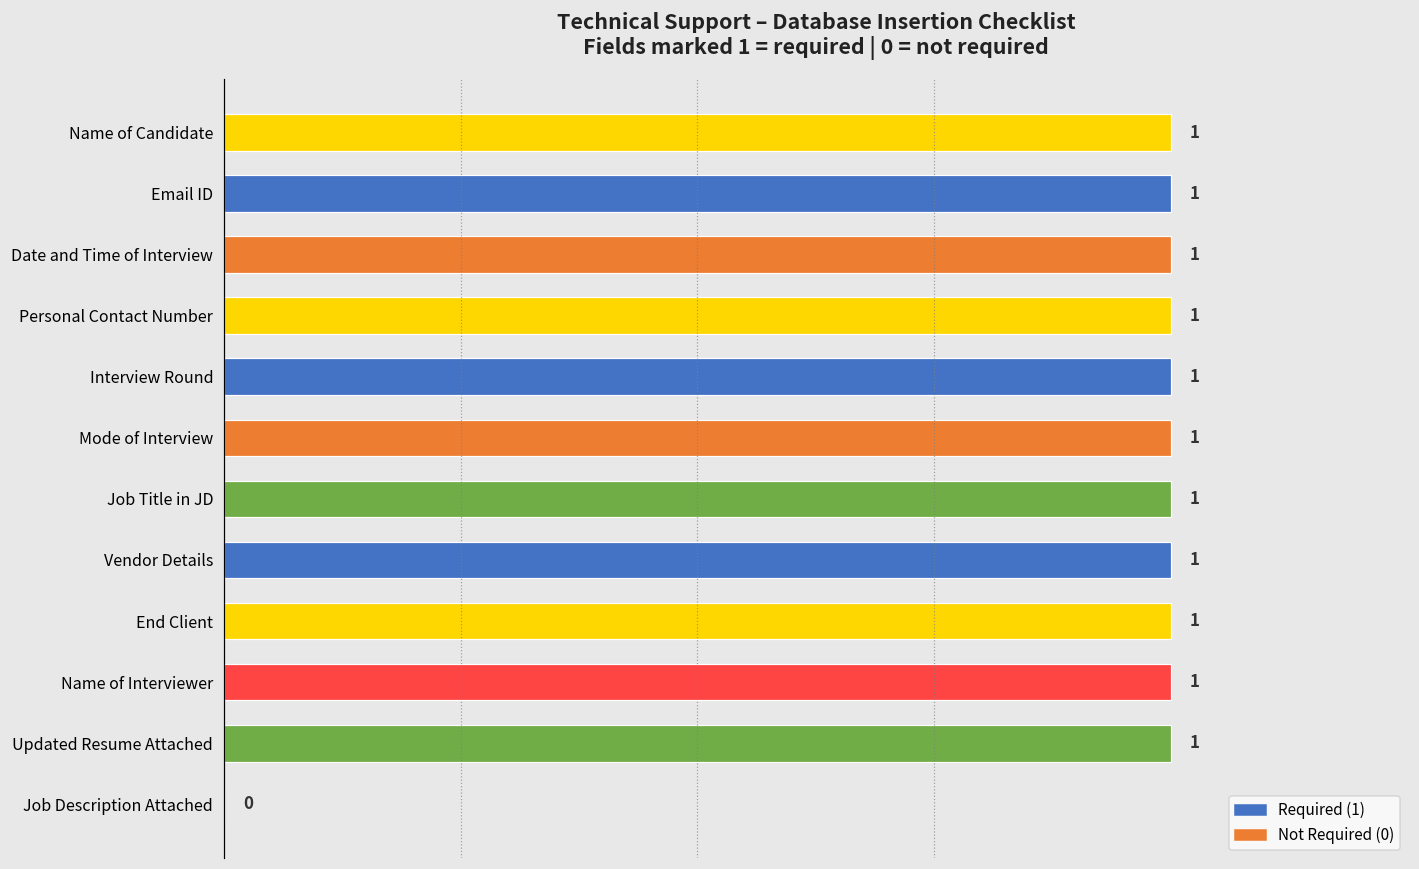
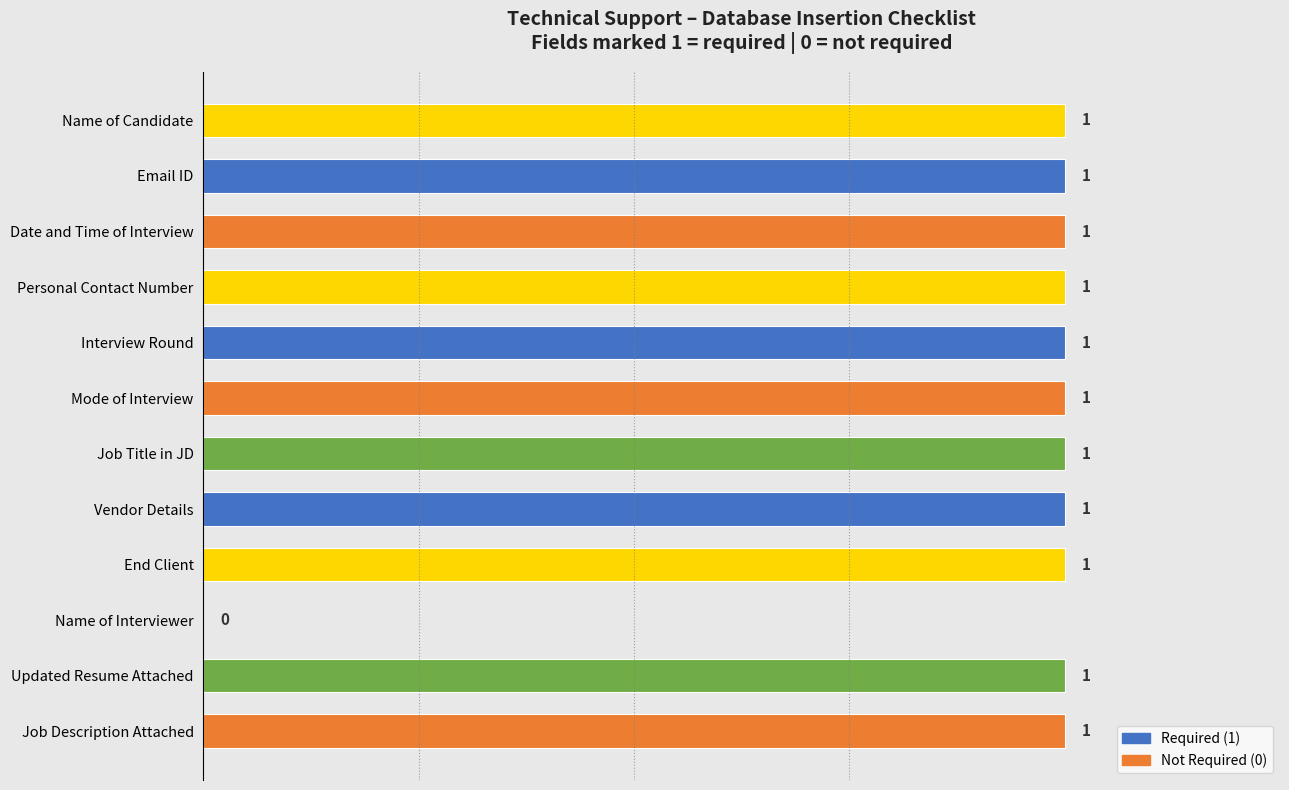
  {
    "Name of Candidate": 1,
    "Email ID": 1,
    "Date and Time of Interview": 1,
    "Personal Contact Number": 1,
    "Interview Round": 1,
    "Mode of Interview": 1,
    "Job Title in JD": 1,
    "Vendor Details": 1,
    "End Client": 1,
-   "Name of Interviewer": 1,
+   "Name of Interviewer": 0,
    "Updated Resume Attached": 1,
-   "Job Description Attached": 0
+   "Job Description Attached": 1
  }
